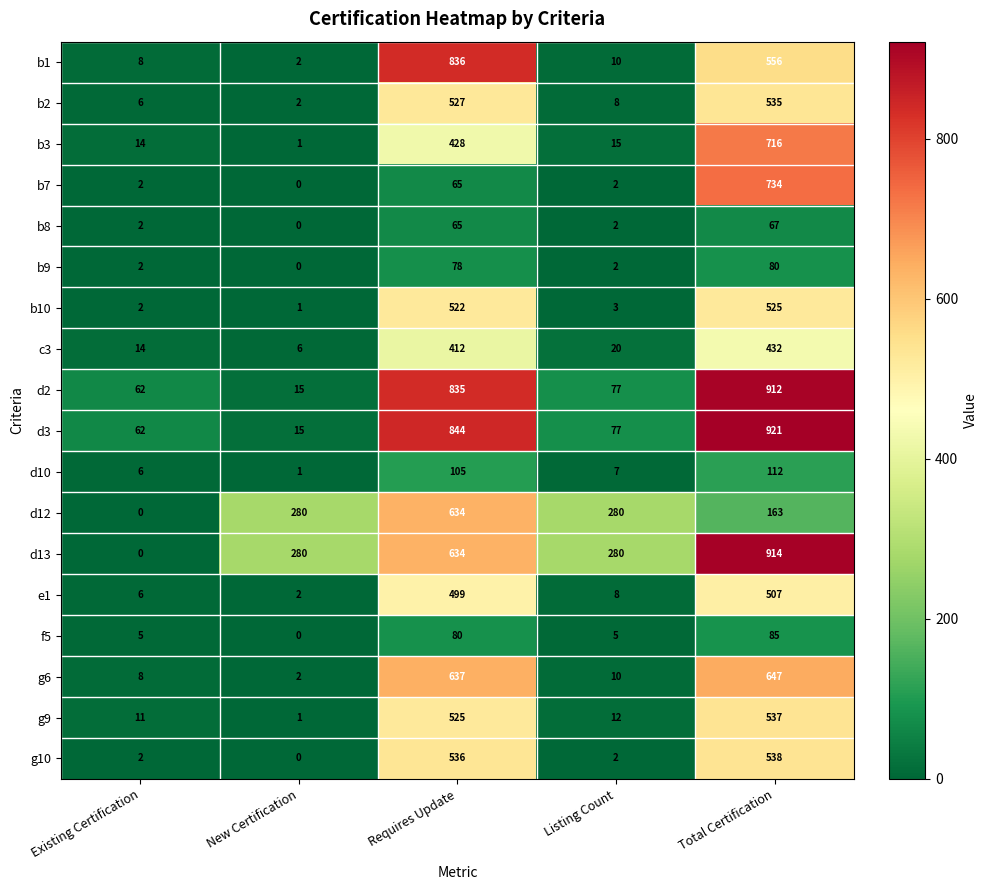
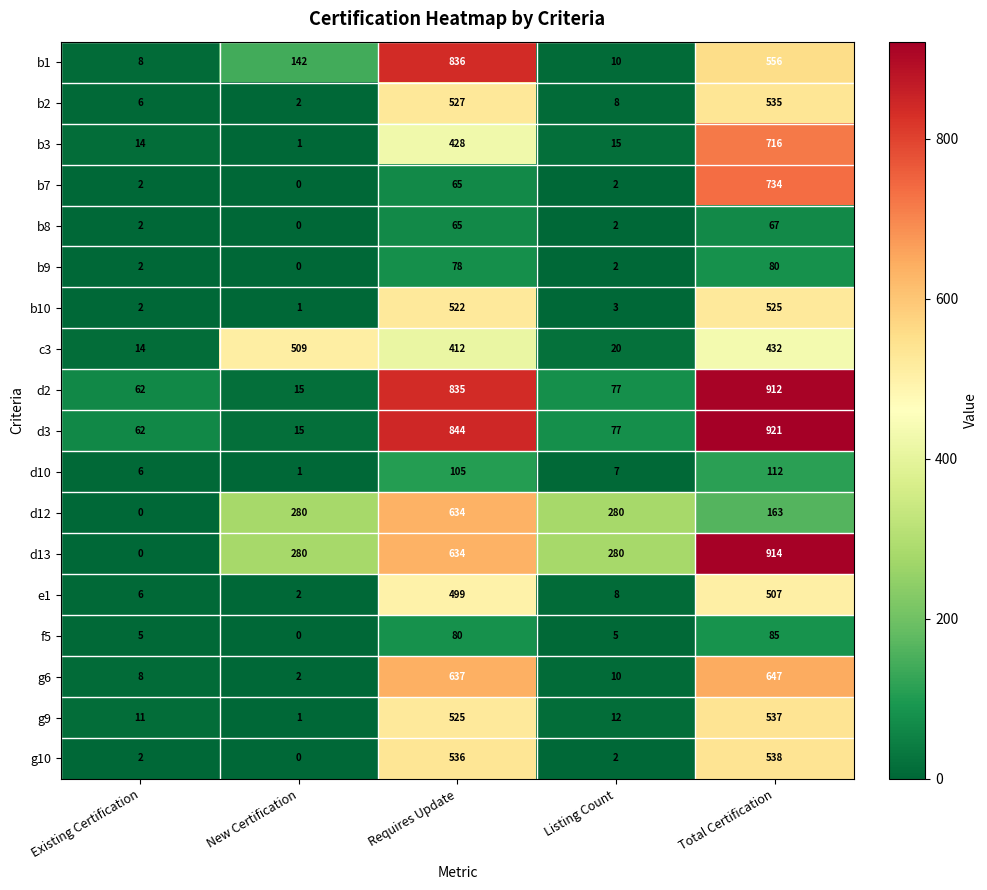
  {
    "b1": {
      "Existing Certification": 8,
-     "New Certification": 2,
+     "New Certification": 142,
      "Requires Update": 836,
      "Listing Count": 10,
      "Total Certification": 556
    },
    "b2": {
      "Existing Certification": 6,
      "New Certification": 2,
      "Requires Update": 527,
      "Listing Count": 8,
      "Total Certification": 535
    },
    "b3": {
      "Existing Certification": 14,
      "New Certification": 1,
      "Requires Update": 428,
      "Listing Count": 15,
      "Total Certification": 716
    },
    "b7": {
      "Existing Certification": 2,
      "New Certification": 0,
      "Requires Update": 65,
      "Listing Count": 2,
      "Total Certification": 734
    },
    "b8": {
      "Existing Certification": 2,
      "New Certification": 0,
      "Requires Update": 65,
      "Listing Count": 2,
      "Total Certification": 67
    },
    "b9": {
      "Existing Certification": 2,
      "New Certification": 0,
      "Requires Update": 78,
      "Listing Count": 2,
      "Total Certification": 80
    },
    "b10": {
      "Existing Certification": 2,
      "New Certification": 1,
      "Requires Update": 522,
      "Listing Count": 3,
      "Total Certification": 525
    },
    "c3": {
      "Existing Certification": 14,
-     "New Certification": 6,
+     "New Certification": 509,
      "Requires Update": 412,
      "Listing Count": 20,
      "Total Certification": 432
    },
    "d2": {
      "Existing Certification": 62,
      "New Certification": 15,
      "Requires Update": 835,
      "Listing Count": 77,
      "Total Certification": 912
    },
    "d3": {
      "Existing Certification": 62,
      "New Certification": 15,
      "Requires Update": 844,
      "Listing Count": 77,
      "Total Certification": 921
    },
    "d10": {
      "Existing Certification": 6,
      "New Certification": 1,
      "Requires Update": 105,
      "Listing Count": 7,
      "Total Certification": 112
    },
    "d12": {
      "Existing Certification": 0,
      "New Certification": 280,
      "Requires Update": 634,
      "Listing Count": 280,
      "Total Certification": 163
    },
    "d13": {
      "Existing Certification": 0,
      "New Certification": 280,
      "Requires Update": 634,
      "Listing Count": 280,
      "Total Certification": 914
    },
    "e1": {
      "Existing Certification": 6,
      "New Certification": 2,
      "Requires Update": 499,
      "Listing Count": 8,
      "Total Certification": 507
    },
    "f5": {
      "Existing Certification": 5,
      "New Certification": 0,
      "Requires Update": 80,
      "Listing Count": 5,
      "Total Certification": 85
    },
    "g6": {
      "Existing Certification": 8,
      "New Certification": 2,
      "Requires Update": 637,
      "Listing Count": 10,
      "Total Certification": 647
    },
    "g9": {
      "Existing Certification": 11,
      "New Certification": 1,
      "Requires Update": 525,
      "Listing Count": 12,
      "Total Certification": 537
    },
    "g10": {
      "Existing Certification": 2,
      "New Certification": 0,
      "Requires Update": 536,
      "Listing Count": 2,
      "Total Certification": 538
    }
  }
